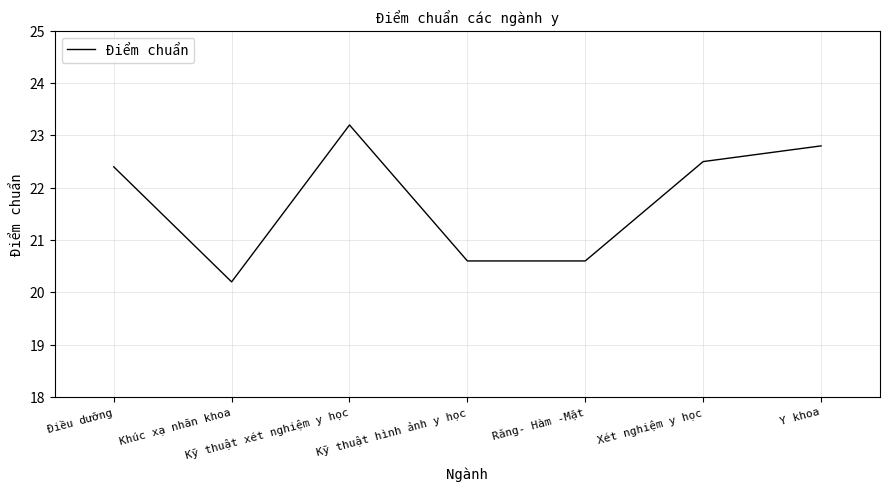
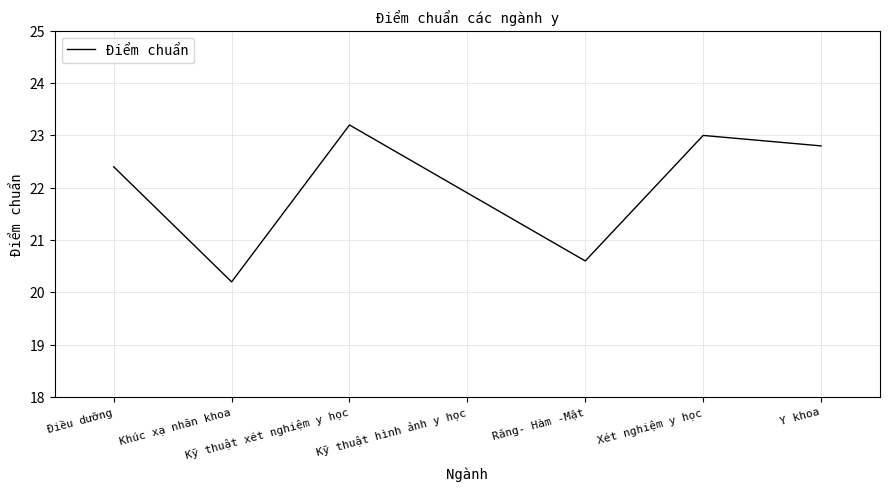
  {
    "Điều dưỡng": 22.4,
    "Khúc xạ nhãn khoa": 20.2,
    "Kỹ thuật xét nghiệm y học": 23.2,
-   "Kỹ thuật hình ảnh y học": 20.6,
+   "Kỹ thuật hình ảnh y học": 21.9,
    "Răng- Hàm -Mặt": 20.6,
-   "Xét nghiệm y học": 22.5,
+   "Xét nghiệm y học": 23.0,
    "Y khoa": 22.8
  }
